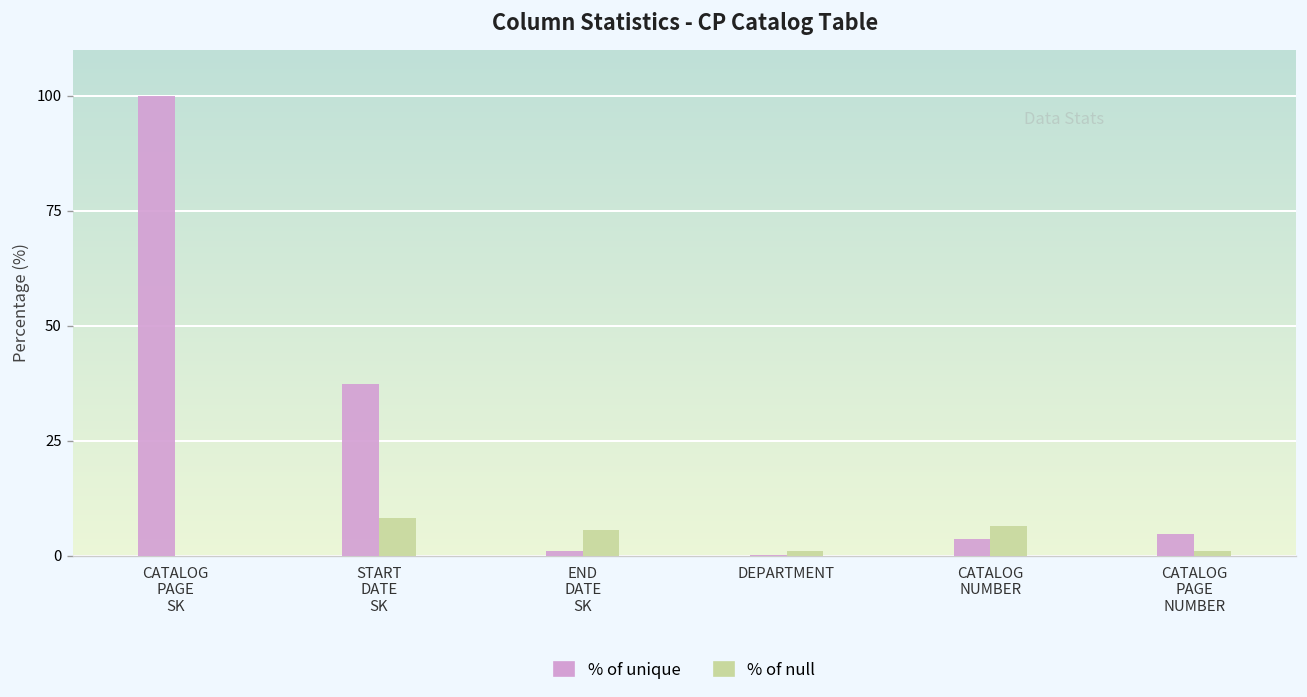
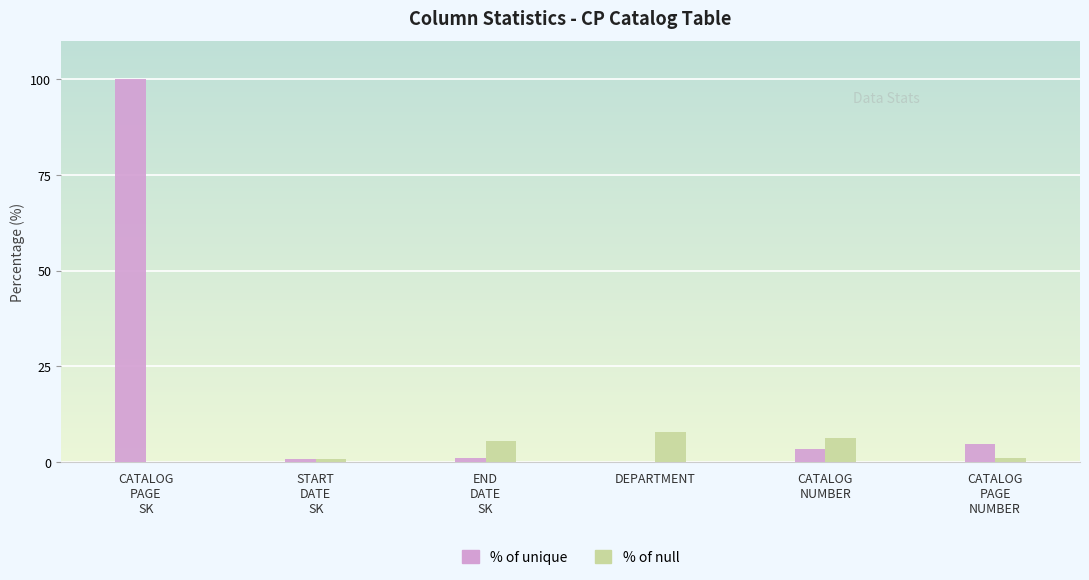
  {
    "% of unique": {
      "CATALOG PAGE SK": 100,
-     "START DATE SK": 37,
+     "START DATE SK": 1,
      "END DATE SK": 1,
      "CATALOG NUMBER": 4,
      "CATALOG PAGE NUMBER": 5
    },
    "% of null": {
      "CATALOG PAGE SK": 0,
-     "START DATE SK": 8,
+     "START DATE SK": 1,
      "END DATE SK": 5,
-     "DEPARTMENT": 1,
+     "DEPARTMENT": 8,
      "CATALOG NUMBER": 6,
      "CATALOG PAGE NUMBER": 1
    }
  }
